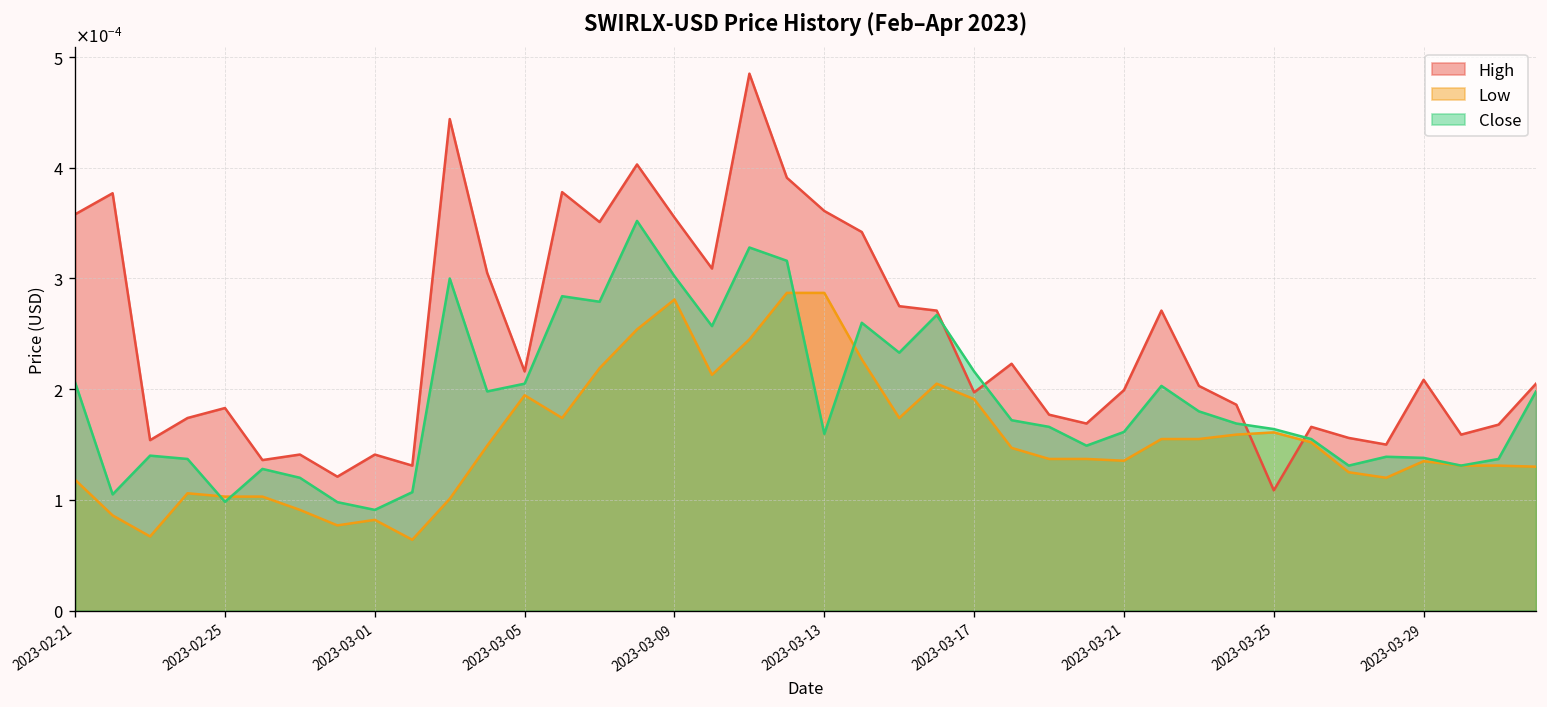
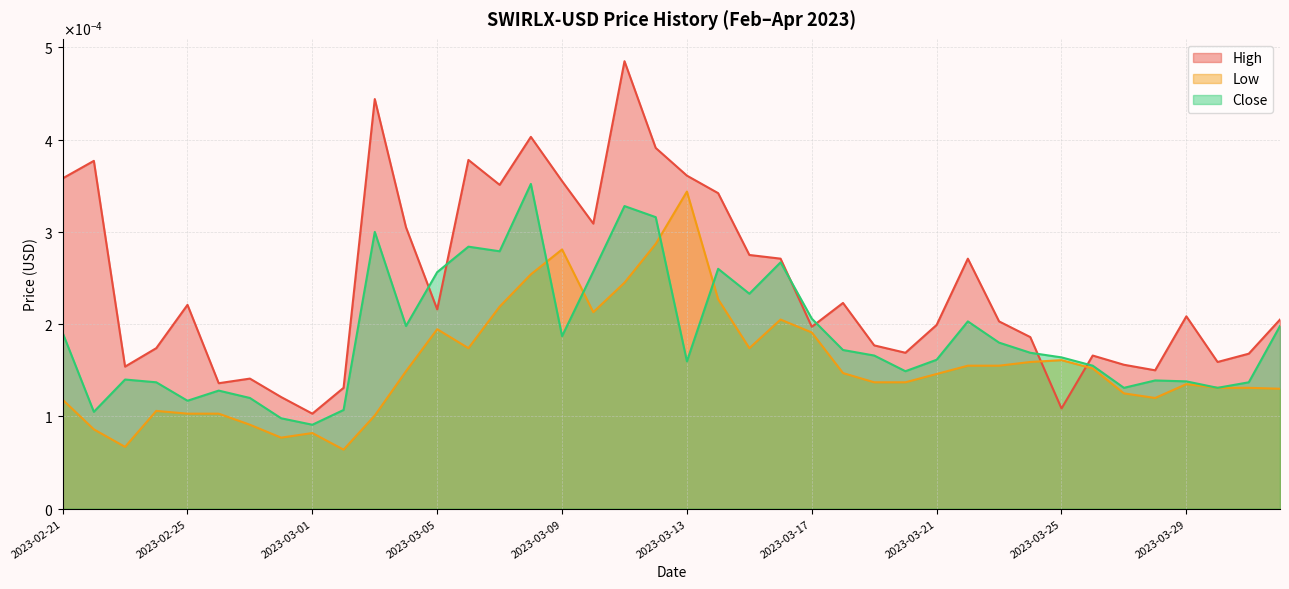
  {
    "High": {
      "2023-02-21": 0.00036,
-     "2023-02-25": 0.00018,
-     "2023-03-01": 0.00014,
+     "2023-02-25": 0.00022,
+     "2023-03-01": 0.00010,
      "2023-03-05": 0.00022,
      "2023-03-09": 0.00036,
      "2023-03-13": 0.00036,
      "2023-03-17": 0.00020,
      "2023-03-21": 0.00020,
      "2023-03-25": 0.00011,
      "2023-03-29": 0.00021
    },
    "Low": {
      "2023-02-21": 0.00012,
      "2023-02-25": 0.00010,
      "2023-03-01": 0.00008,
      "2023-03-05": 0.00019,
      "2023-03-09": 0.00028,
-     "2023-03-13": 0.00029,
+     "2023-03-13": 0.00034,
      "2023-03-17": 0.00019,
-     "2023-03-21": 0.00014,
+     "2023-03-21": 0.00015,
      "2023-03-25": 0.00016,
      "2023-03-29": 0.00013
    },
    "Close": {
-     "2023-02-21": 0.00021,
-     "2023-02-25": 0.00010,
+     "2023-02-21": 0.00019,
+     "2023-02-25": 0.00012,
      "2023-03-01": 0.00009,
-     "2023-03-05": 0.00021,
-     "2023-03-09": 0.00030,
+     "2023-03-05": 0.00026,
+     "2023-03-09": 0.00019,
      "2023-03-13": 0.00016,
-     "2023-03-17": 0.00022,
+     "2023-03-17": 0.00021,
      "2023-03-21": 0.00016,
      "2023-03-25": 0.00016,
      "2023-03-29": 0.00014
    }
  }
